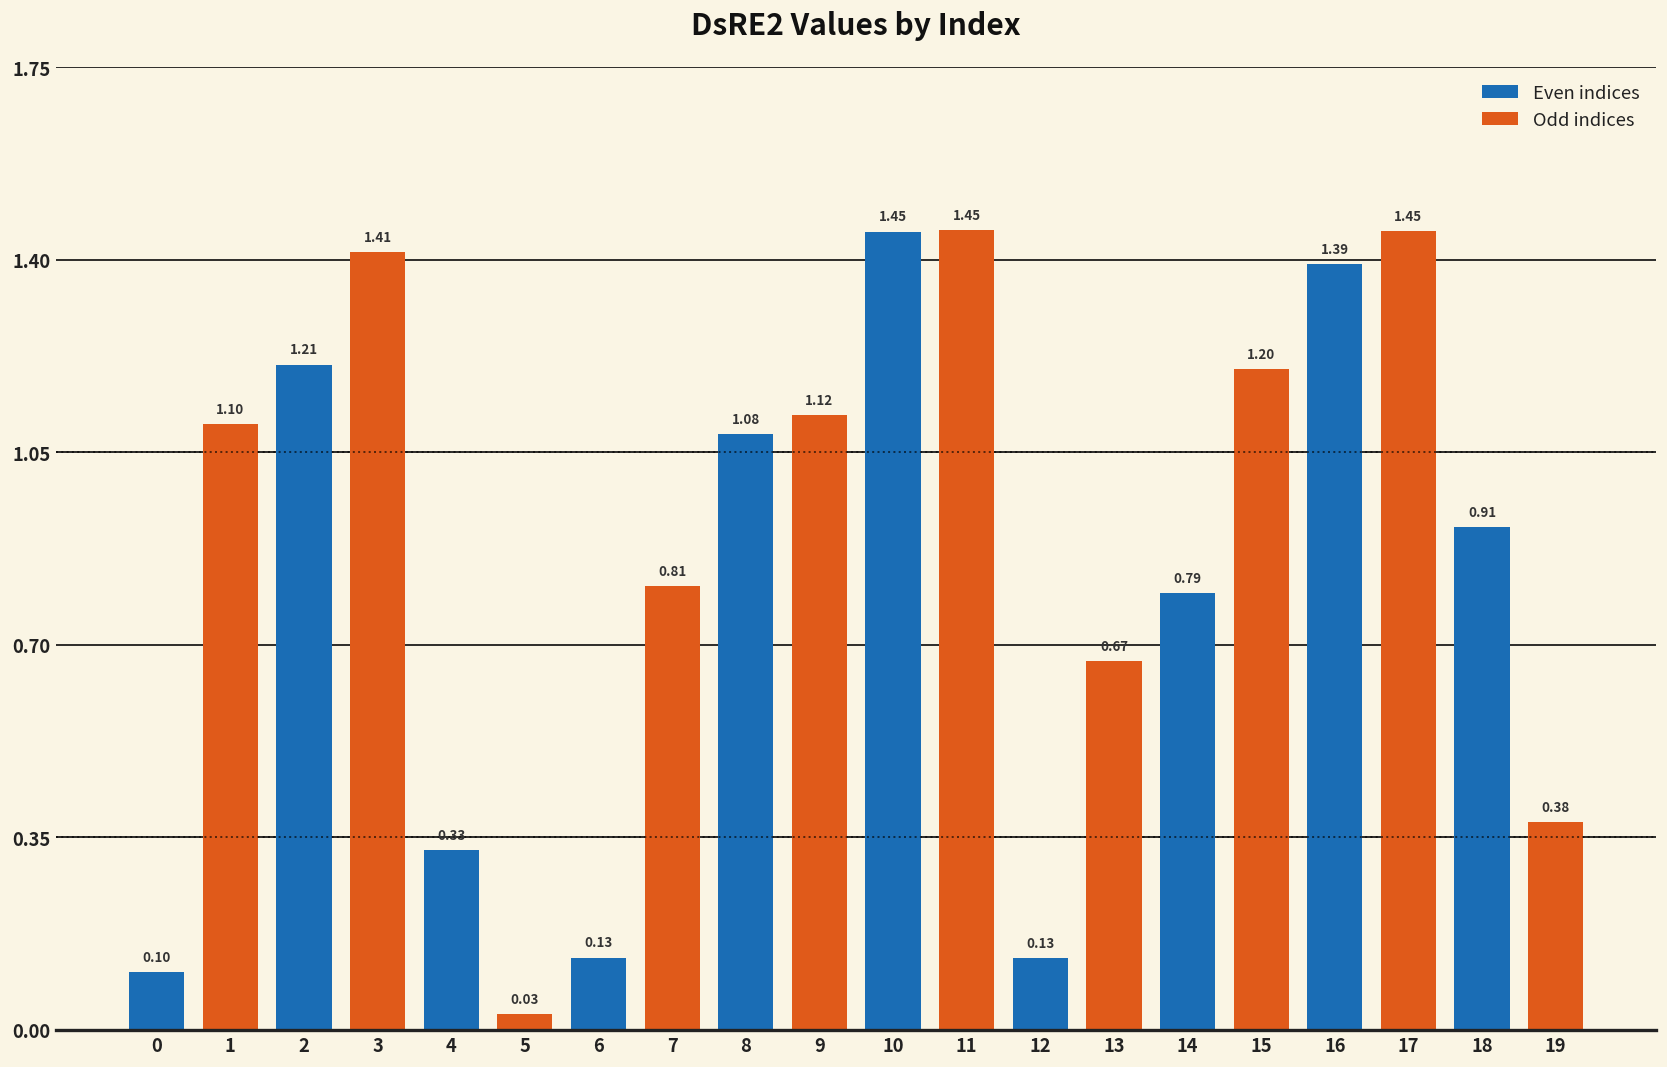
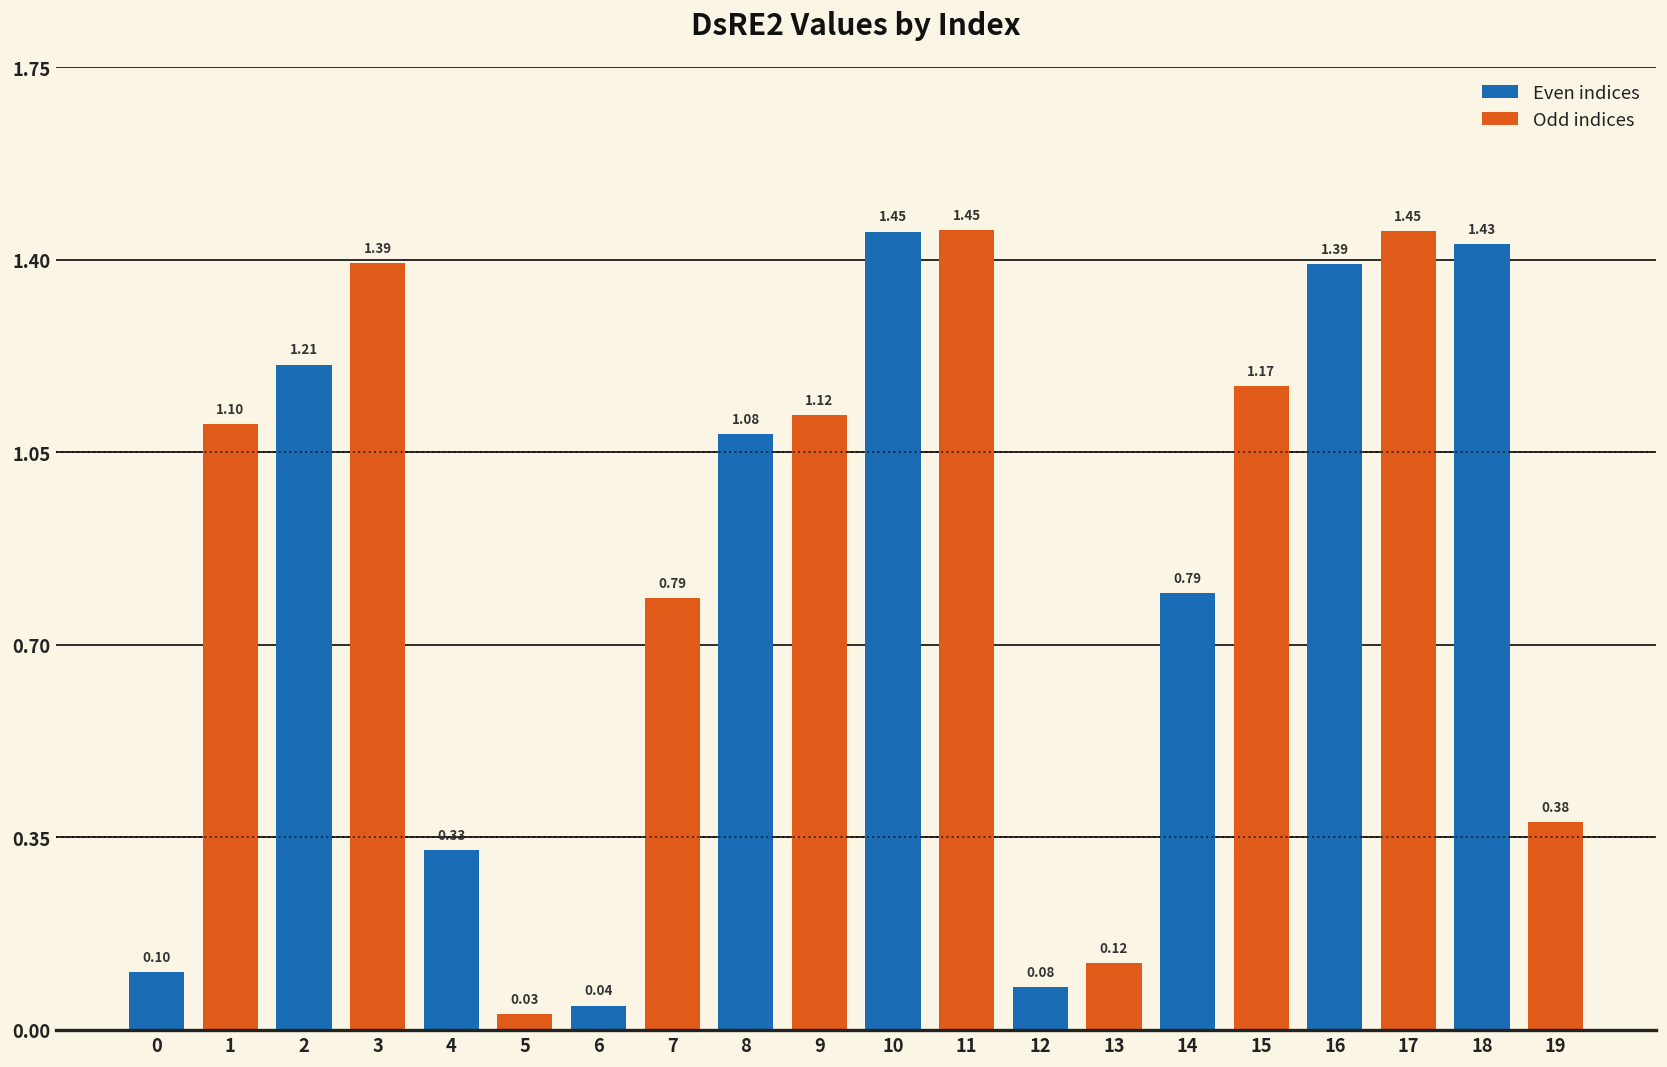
  {
    "0": 0.10,
    "1": 1.10,
    "2": 1.21,
-   "3": 1.41,
+   "3": 1.39,
    "4": 0.33,
    "5": 0.03,
-   "6": 0.13,
-   "7": 0.81,
+   "6": 0.04,
+   "7": 0.79,
    "8": 1.08,
    "9": 1.12,
    "10": 1.45,
    "11": 1.45,
-   "12": 0.13,
-   "13": 0.67,
+   "12": 0.08,
+   "13": 0.12,
    "14": 0.79,
-   "15": 1.20,
+   "15": 1.17,
    "16": 1.39,
    "17": 1.45,
-   "18": 0.91,
+   "18": 1.43,
    "19": 0.38
  }
